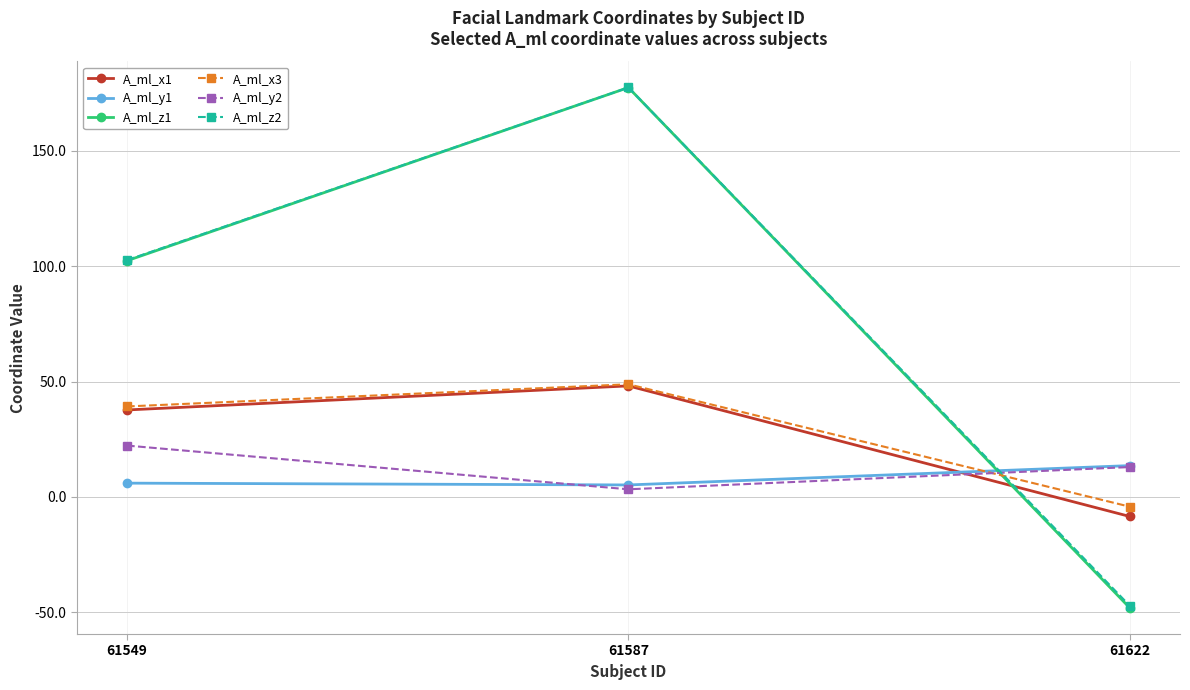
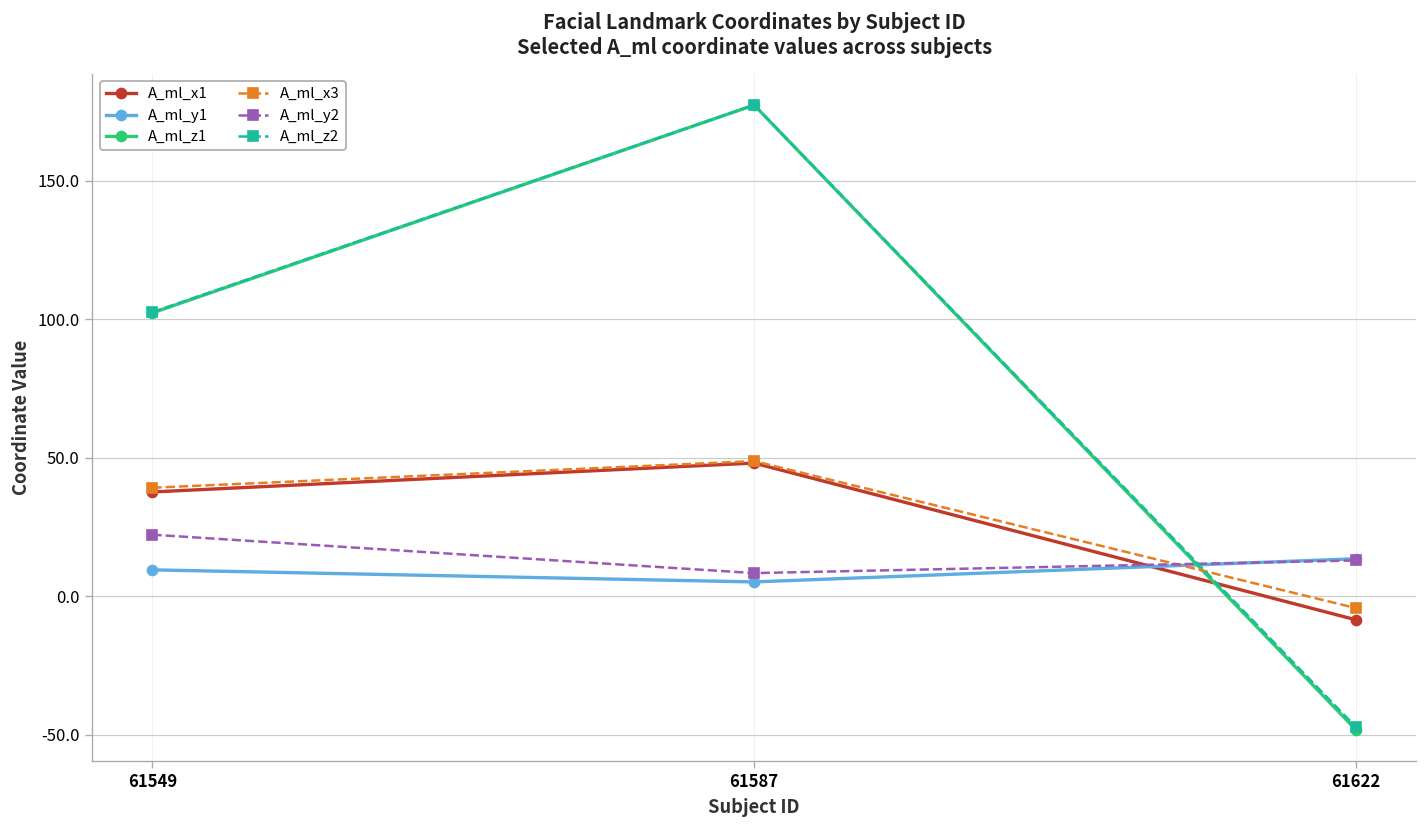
  {
    "A_ml_x1": {
      "61549": 38,
      "61622": -8
    },
    "A_ml_y1": {
-     "61549": 6,
+     "61549": 10,
      "61587": 5
    },
    "A_ml_x3": {
      "61549": 39,
      "61622": -4
    },
    "A_ml_y2": {
      "61549": 22,
-     "61587": 3
+     "61587": 8
    }
  }
